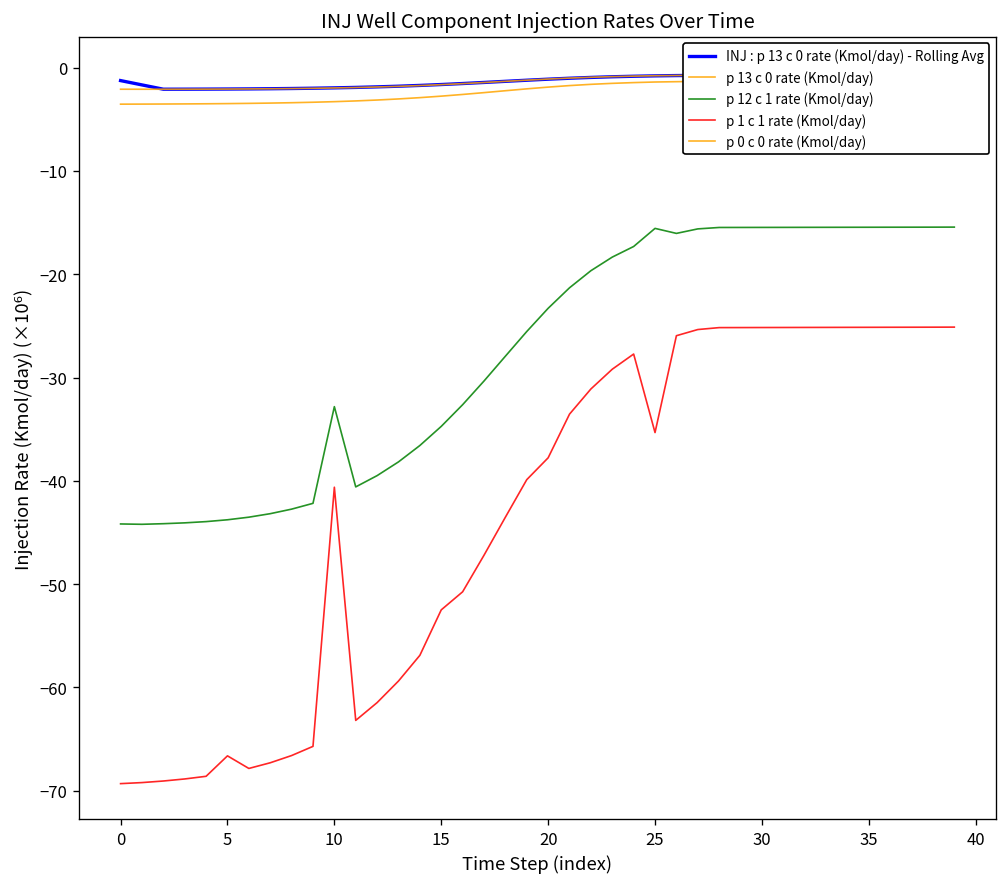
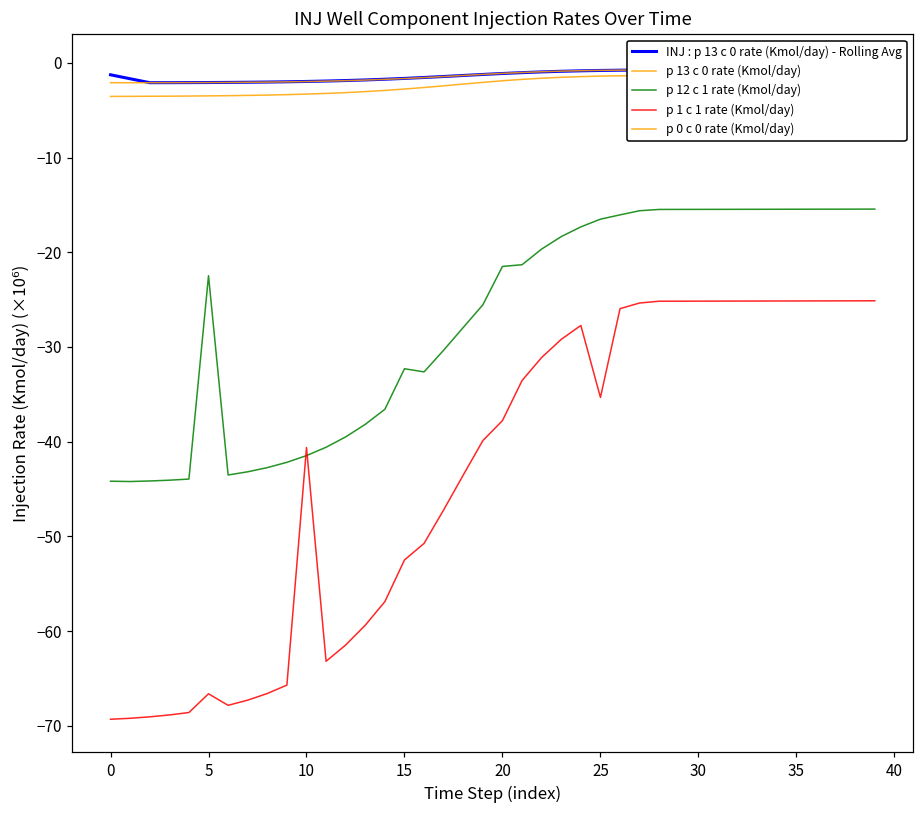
  {
    "INJ : p 13 c 0 rate (Kmol/day) - Rolling Avg": {
      "0": -1
    },
    "p 12 c 1 rate (Kmol/day)": {
      "0": -44,
-     "5": -44,
-     "10": -33,
-     "15": -35,
-     "20": -23,
-     "25": -16,
+     "5": -22,
+     "10": -41,
+     "15": -32,
+     "20": -21,
+     "25": -17,
      "30": -15,
      "35": -15
    },
    "p 1 c 1 rate (Kmol/day)": {
      "0": -69,
      "5": -67,
      "10": -41,
      "15": -52,
      "20": -38,
      "25": -35,
      "30": -25,
      "35": -25
    }
  }
